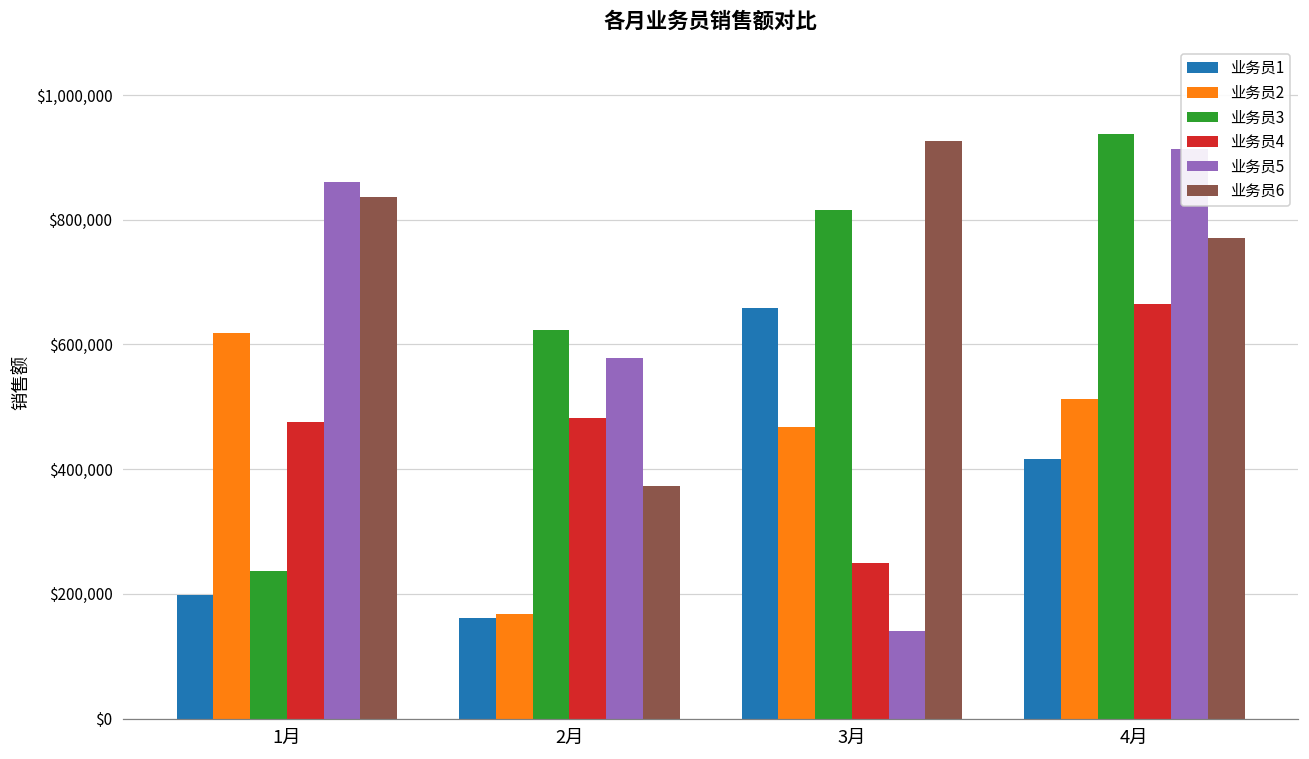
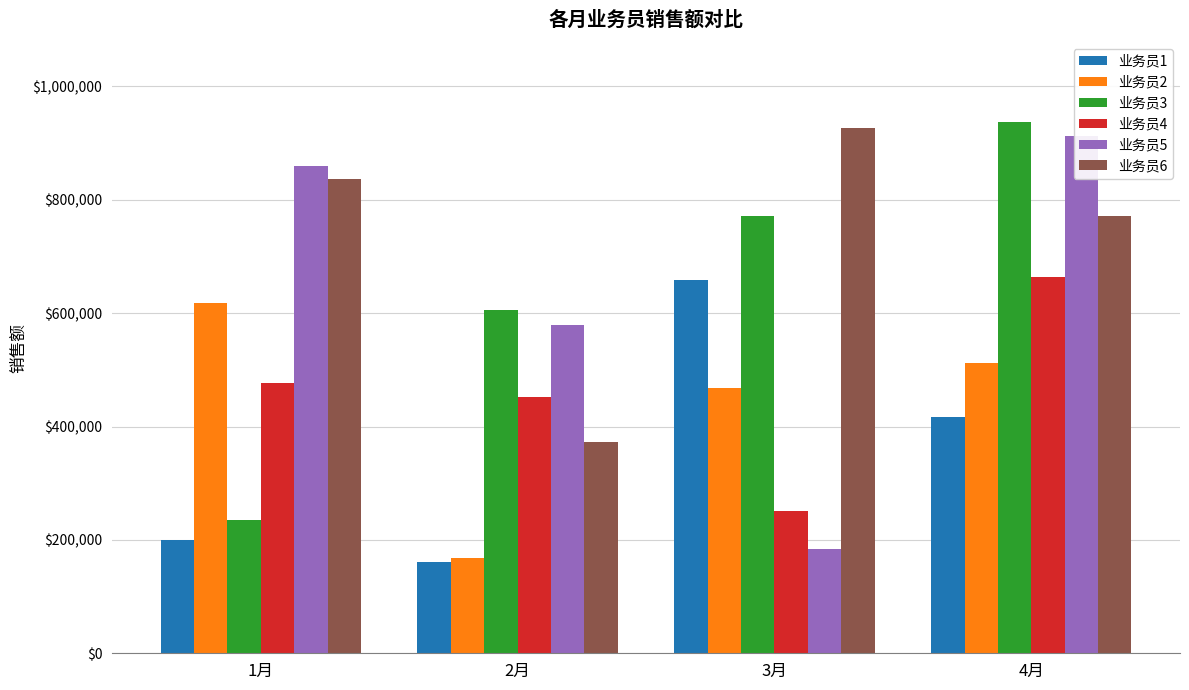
  {
    "业务员1": {
      "1月": "$200,000",
      "2月": "$160,000",
      "3月": "$660,000",
      "4月": "$420,000"
    },
    "业务员2": {
      "1月": "$620,000",
      "2月": "$170,000",
      "3月": "$470,000",
      "4月": "$510,000"
    },
    "业务员3": {
      "1月": "$240,000",
-     "2月": "$620,000",
-     "3月": "$820,000",
+     "2月": "$610,000",
+     "3月": "$770,000",
      "4月": "$940,000"
    },
    "业务员4": {
      "1月": "$480,000",
-     "2月": "$480,000",
+     "2月": "$450,000",
      "3月": "$250,000",
      "4月": "$660,000"
    },
    "业务员5": {
      "1月": "$860,000",
      "2月": "$580,000",
-     "3月": "$140,000"
+     "3月": "$180,000"
    },
    "业务员6": {
      "1月": "$840,000",
      "2月": "$370,000",
      "3月": "$930,000",
      "4月": "$770,000"
    }
  }
